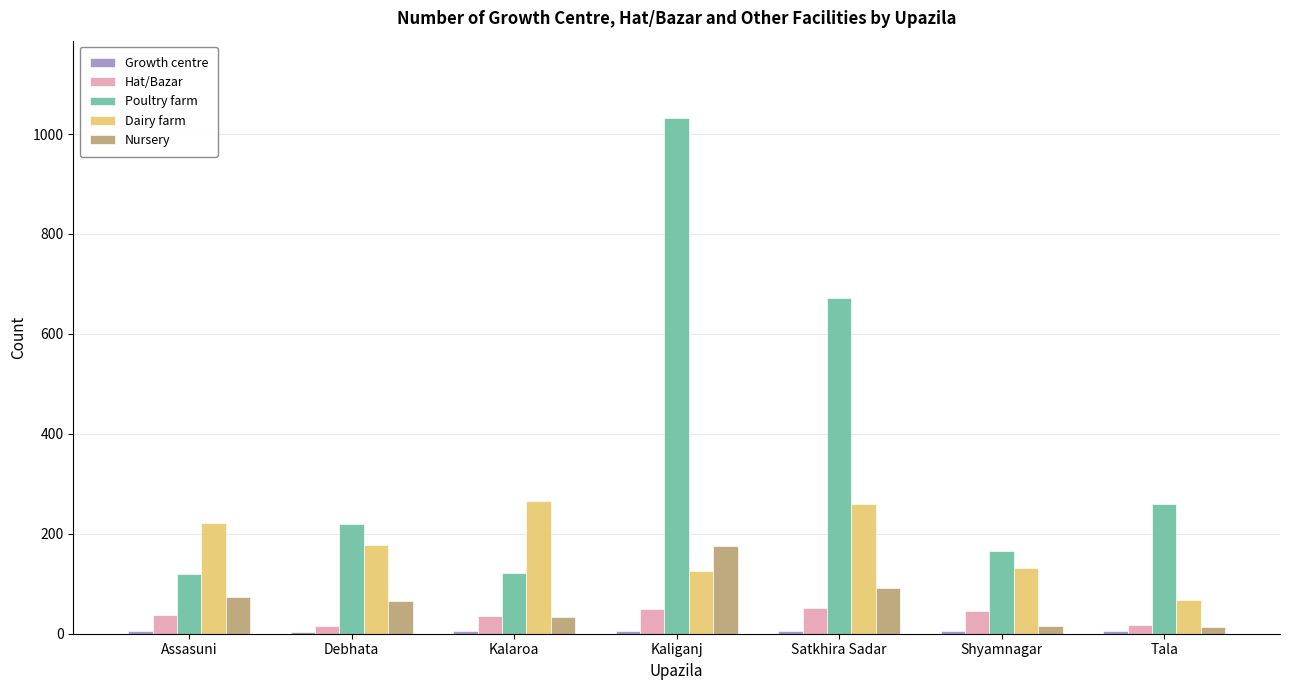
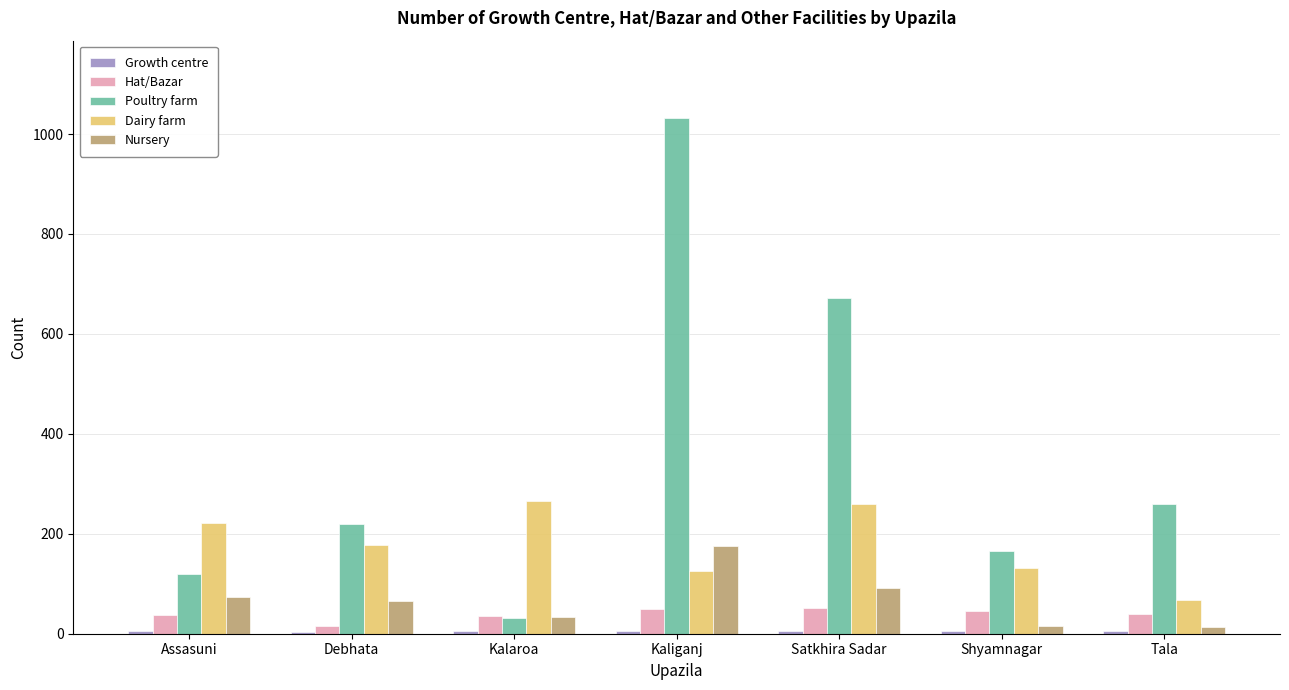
  {
    "Growth centre": {
      "Assasuni": 10,
      "Kaliganj": 10,
      "Satkhira Sadar": 10,
      "Shyamnagar": 10,
      "Tala": 10
    },
    "Hat/Bazar": {
      "Assasuni": 40,
      "Debhata": 20,
      "Kalaroa": 40,
      "Kaliganj": 50,
      "Satkhira Sadar": 50,
      "Shyamnagar": 50,
-     "Tala": 20
+     "Tala": 40
    },
    "Poultry farm": {
      "Assasuni": 120,
      "Debhata": 220,
-     "Kalaroa": 120,
+     "Kalaroa": 30,
      "Kaliganj": 1030,
      "Satkhira Sadar": 670,
      "Shyamnagar": 170,
      "Tala": 260
    },
    "Dairy farm": {
      "Assasuni": 220,
      "Debhata": 180,
      "Kalaroa": 270,
      "Kaliganj": 130,
      "Satkhira Sadar": 260,
      "Shyamnagar": 130,
      "Tala": 70
    },
    "Nursery": {
      "Assasuni": 70,
      "Debhata": 70,
      "Kalaroa": 30,
      "Kaliganj": 180,
      "Satkhira Sadar": 90,
      "Shyamnagar": 20,
      "Tala": 10
    }
  }
